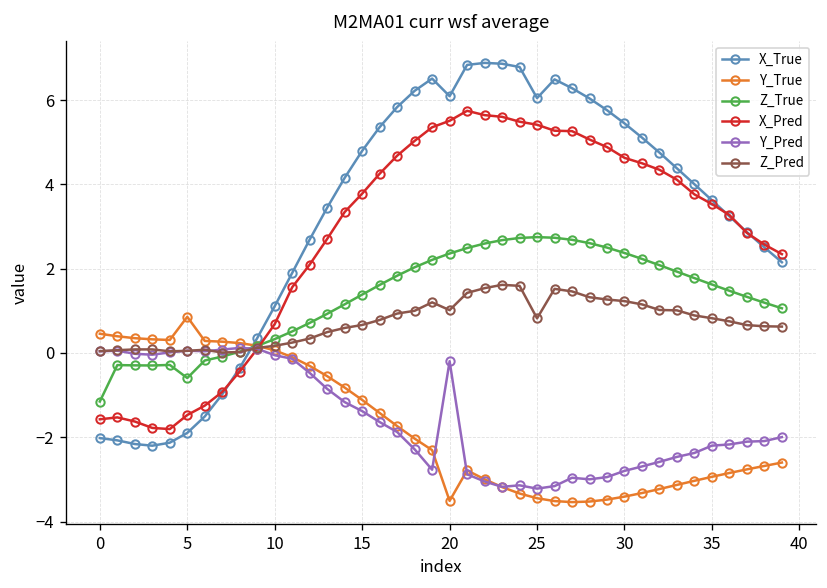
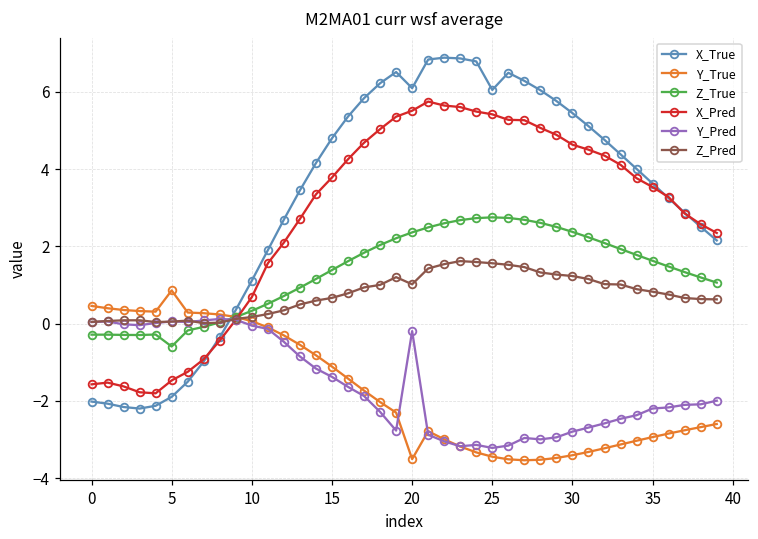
  {
    "X_True": {
      "0": -2.0,
      "5": -1.9,
      "10": 1.1,
      "15": 4.8,
      "20": 6.1,
      "25": 6.0,
      "30": 5.4,
      "35": 3.6
    },
    "Y_True": {
      "0": 0.5,
      "5": 0.9,
      "10": 0.1,
      "15": -1.1,
      "20": -3.5,
      "25": -3.4,
      "30": -3.4,
      "35": -2.9
    },
    "Z_True": {
-     "0": -1.2,
+     "0": -0.3,
      "5": -0.6,
      "10": 0.3,
      "15": 1.4,
      "20": 2.4,
      "25": 2.8,
      "30": 2.4,
      "35": 1.6
    },
    "X_Pred": {
      "0": -1.6,
      "5": -1.5,
      "10": 0.7,
      "15": 3.8,
      "20": 5.5,
      "25": 5.4,
      "30": 4.6,
      "35": 3.5
    },
    "Y_Pred": {
      "10": -0.1,
      "15": -1.4,
      "20": -0.2,
      "25": -3.2,
      "30": -2.8,
      "35": -2.2
    },
    "Z_Pred": {
      "10": 0.2,
      "15": 0.7,
      "20": 1.0,
-     "25": 0.8,
+     "25": 1.6,
      "30": 1.2,
      "35": 0.8
    }
  }
